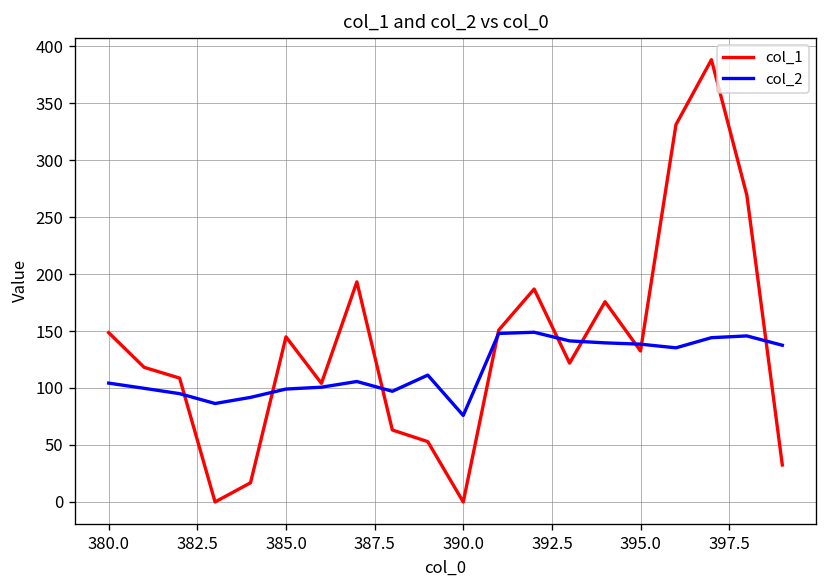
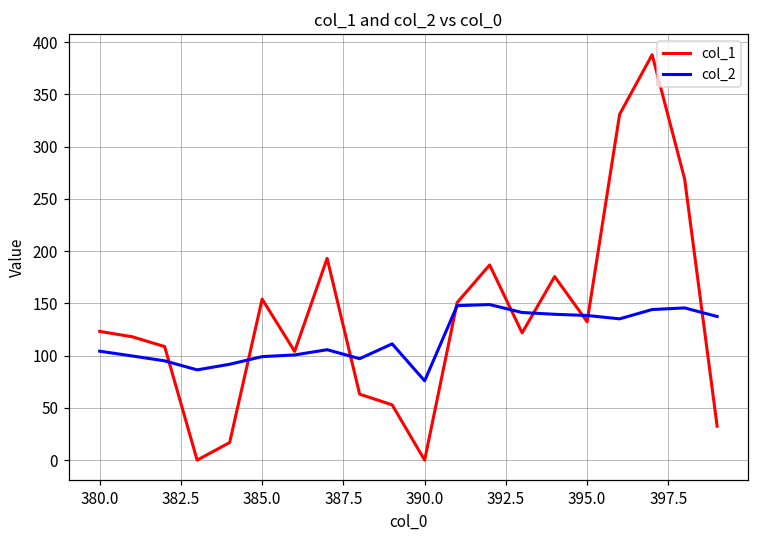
  {
    "col_1": {
-     "380.0": 150,
-     "385.0": 140,
+     "380.0": 120,
+     "385.0": 150,
      "390.0": 0,
      "395.0": 130
    },
    "col_2": {
      "380.0": 100,
      "385.0": 100,
      "390.0": 80,
      "395.0": 140
    }
  }
